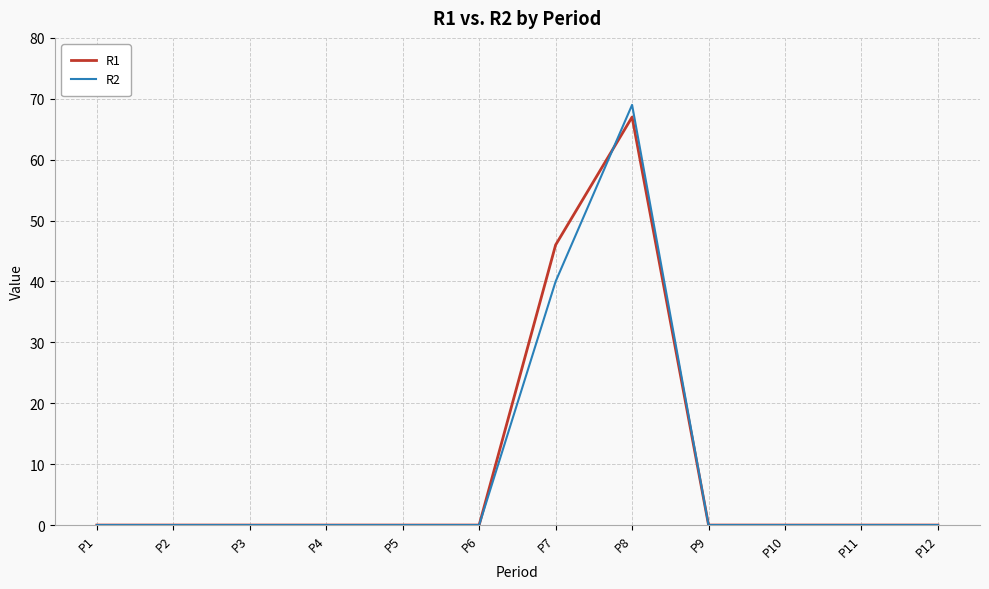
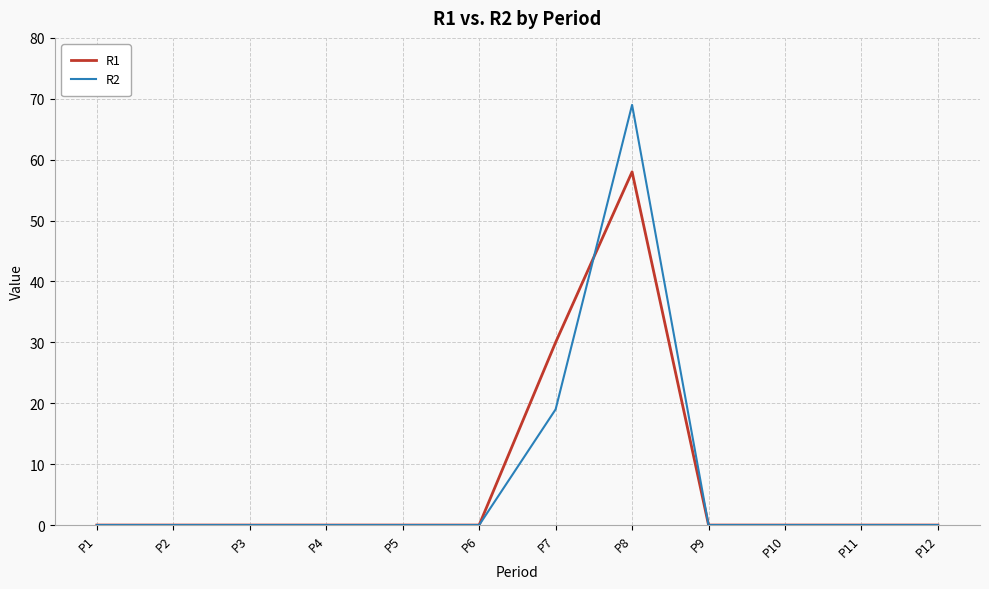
  {
    "R1": {
-     "P7": 46,
-     "P8": 67
+     "P7": 30,
+     "P8": 58
    },
    "R2": {
-     "P7": 40,
+     "P7": 19,
      "P8": 69
    }
  }
